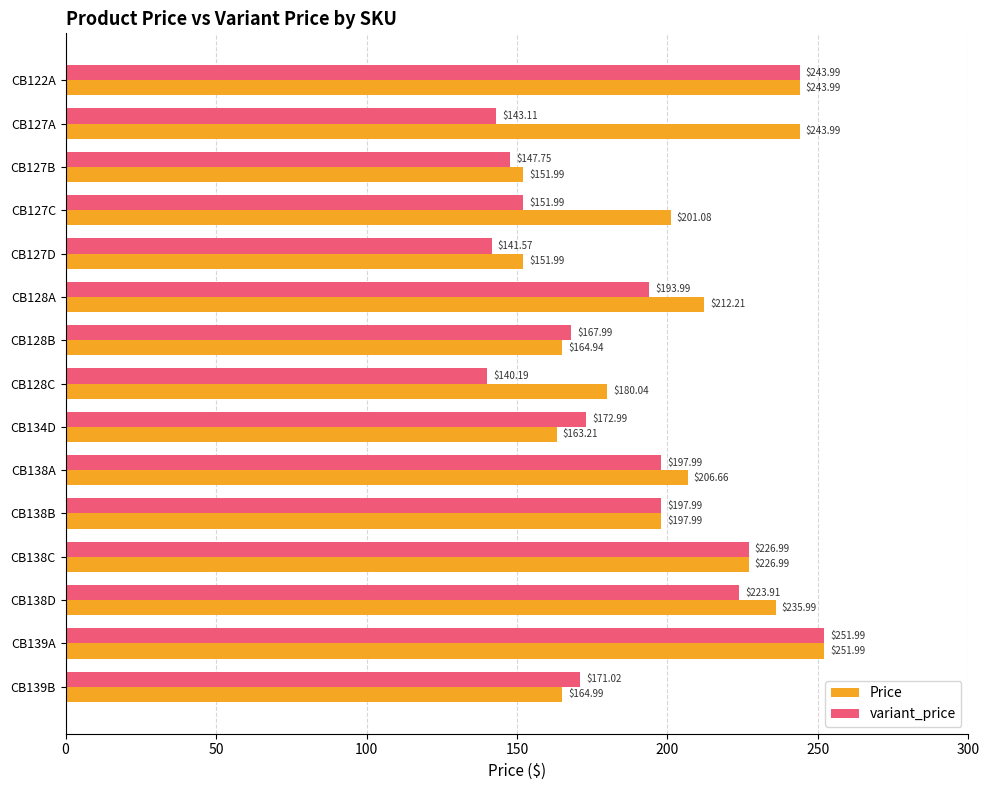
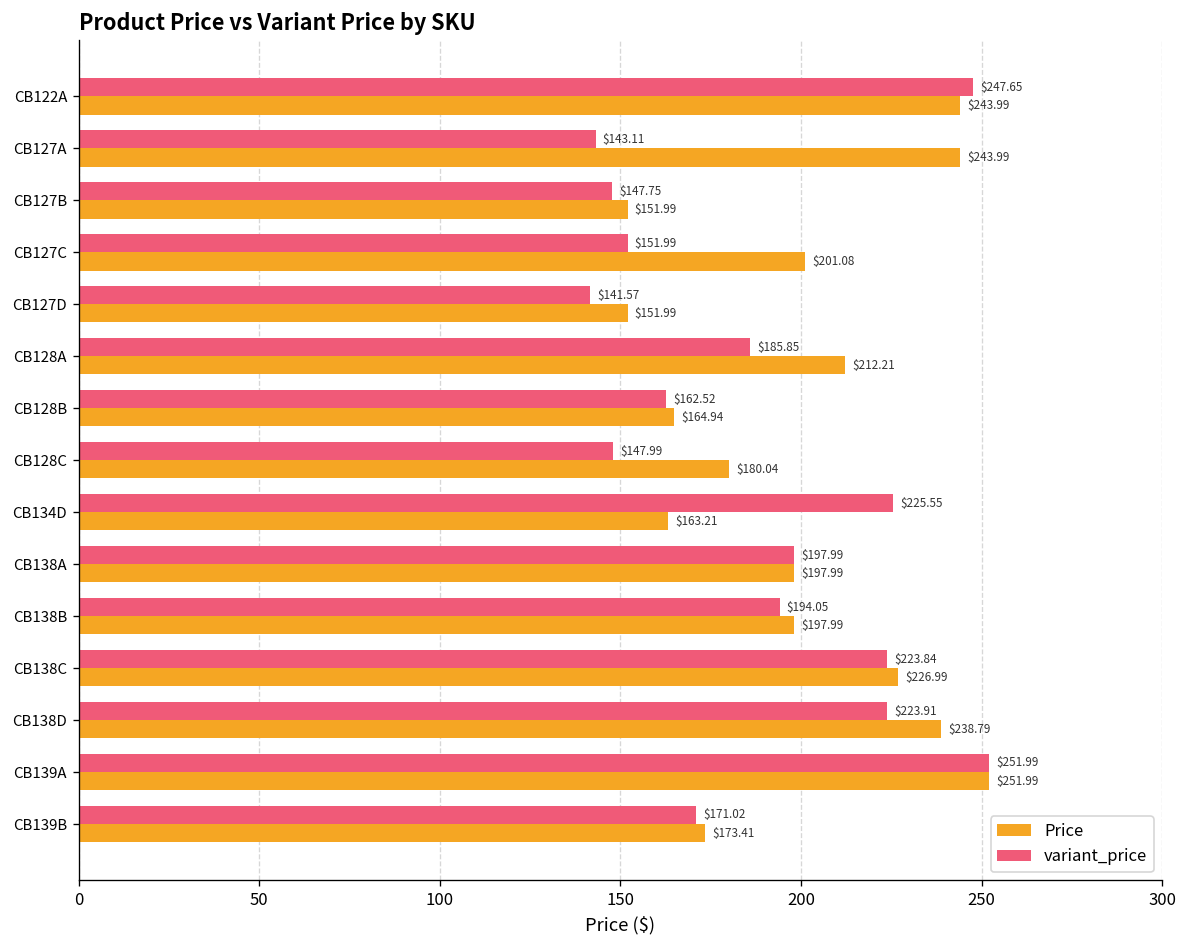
  {
    "Price": {
      "CB122A": "$243.99",
      "CB127A": "$243.99",
      "CB127B": "$151.99",
      "CB127C": "$201.08",
      "CB127D": "$151.99",
      "CB128A": "$212.21",
      "CB128B": "$164.94",
      "CB128C": "$180.04",
      "CB134D": "$163.21",
-     "CB138A": "$206.66",
+     "CB138A": "$197.99",
      "CB138B": "$197.99",
      "CB138C": "$226.99",
-     "CB138D": "$235.99",
+     "CB138D": "$238.79",
      "CB139A": "$251.99",
-     "CB139B": "$164.99"
+     "CB139B": "$173.41"
    },
    "variant_price": {
-     "CB122A": "$243.99",
+     "CB122A": "$247.65",
      "CB127A": "$143.11",
      "CB127B": "$147.75",
      "CB127C": "$151.99",
      "CB127D": "$141.57",
-     "CB128A": "$193.99",
-     "CB128B": "$167.99",
-     "CB128C": "$140.19",
-     "CB134D": "$172.99",
+     "CB128A": "$185.85",
+     "CB128B": "$162.52",
+     "CB128C": "$147.99",
+     "CB134D": "$225.55",
      "CB138A": "$197.99",
-     "CB138B": "$197.99",
-     "CB138C": "$226.99",
+     "CB138B": "$194.05",
+     "CB138C": "$223.84",
      "CB138D": "$223.91",
      "CB139A": "$251.99",
      "CB139B": "$171.02"
    }
  }
